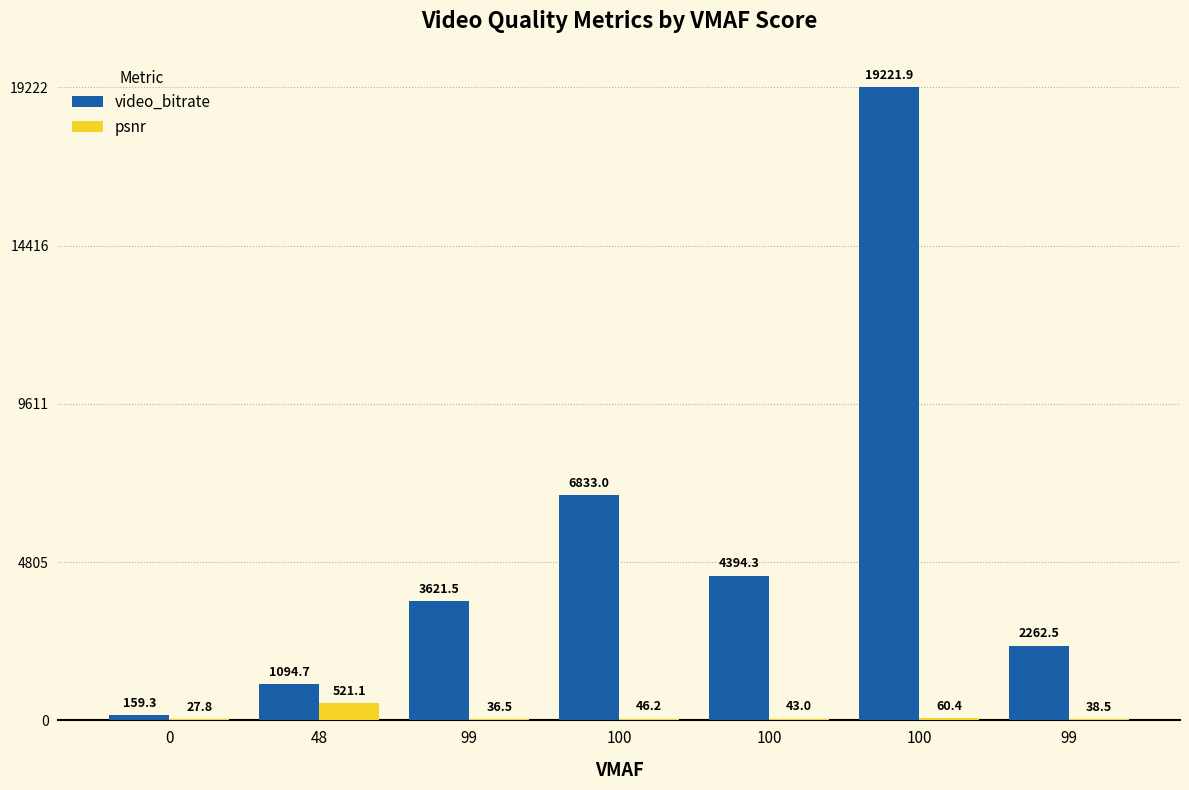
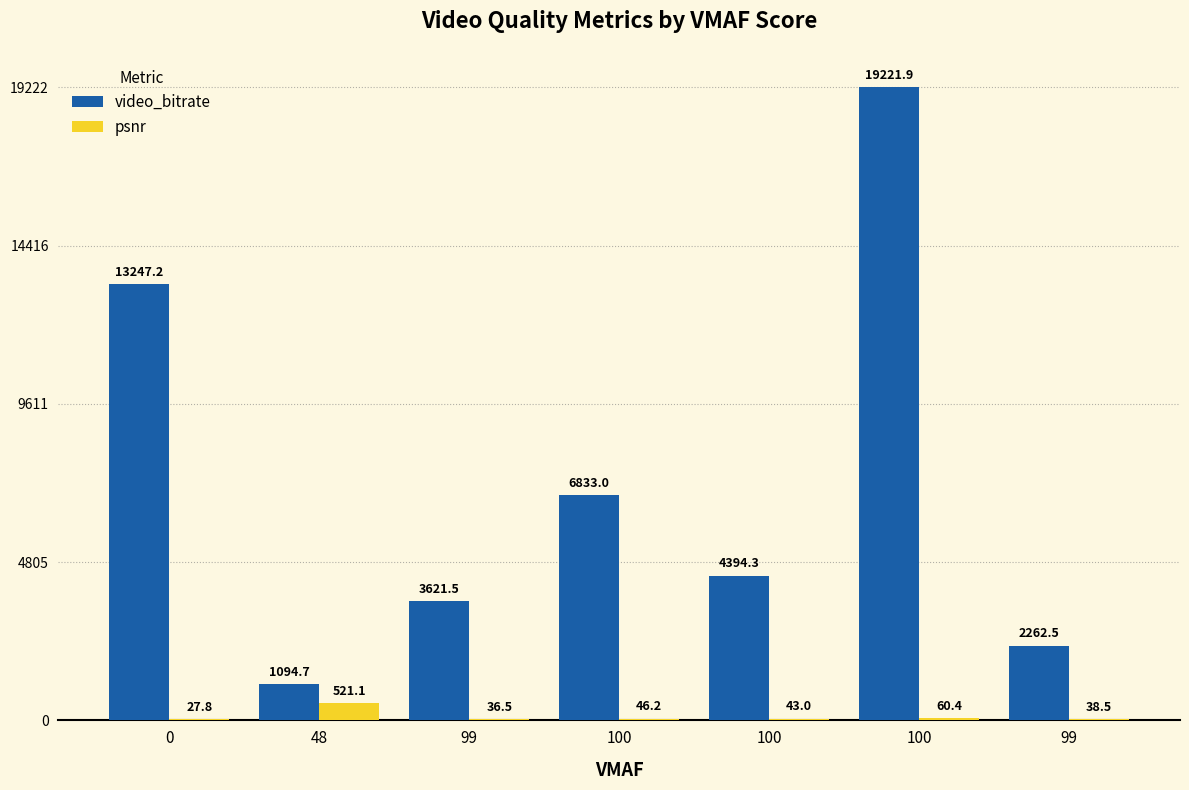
  {
    "video_bitrate": {
-     "0": 159.3,
+     "0": 13247.2,
      "48": 1094.7
    },
    "psnr": {
      "0": 27.8,
      "48": 521.1
    }
  }
